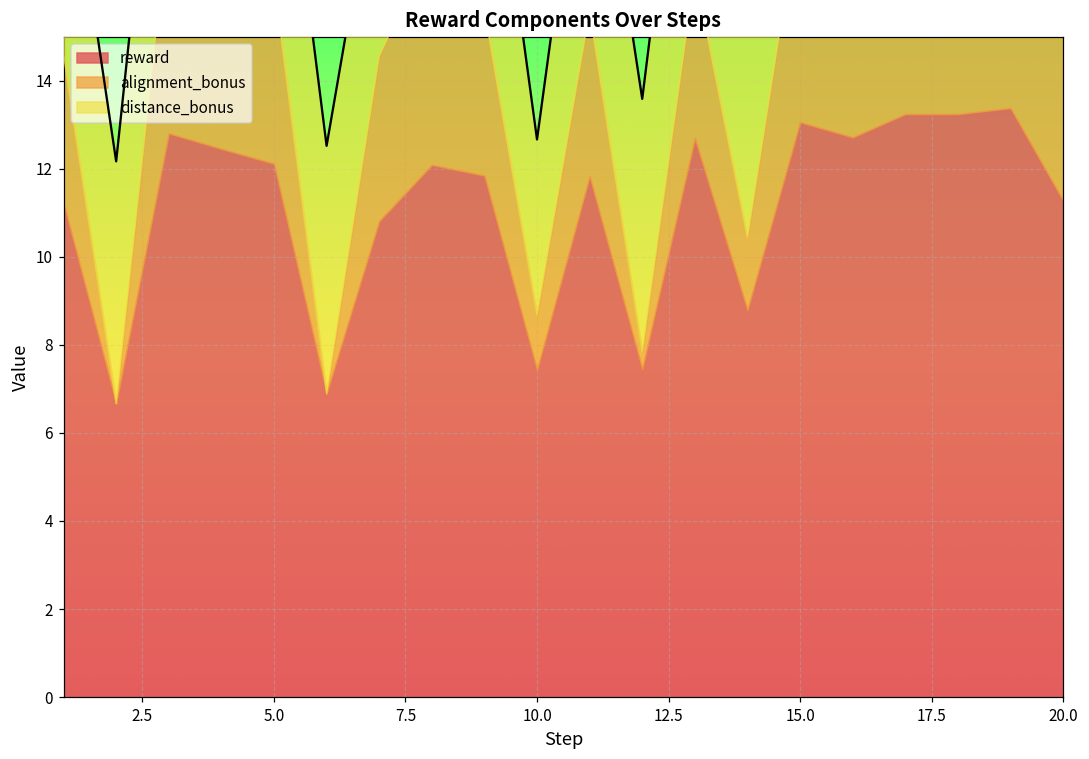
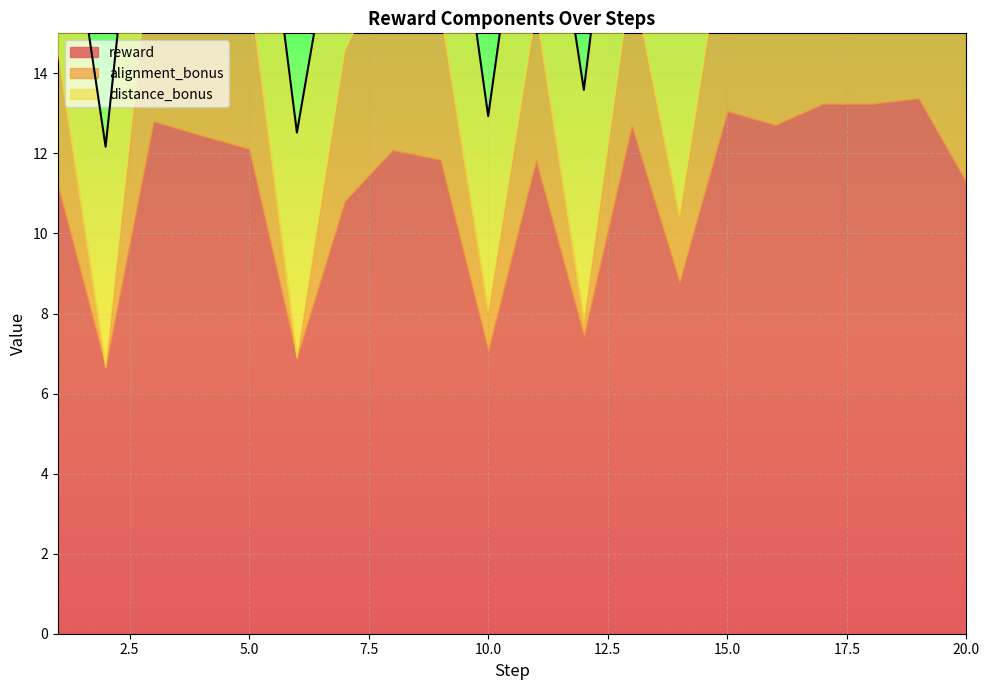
  {
    "reward": {
      "5.0": 12.1,
-     "10.0": 7.4,
+     "10.0": 7.1,
      "15.0": 13.1,
      "20.0": 11.3
    },
    "alignment_bonus": {
-     "10.0": 1.3,
+     "10.0": 1.0,
      "20.0": 3.8
    },
    "distance_bonus": {
-     "10.0": 4.0
+     "10.0": 4.9
    }
  }
